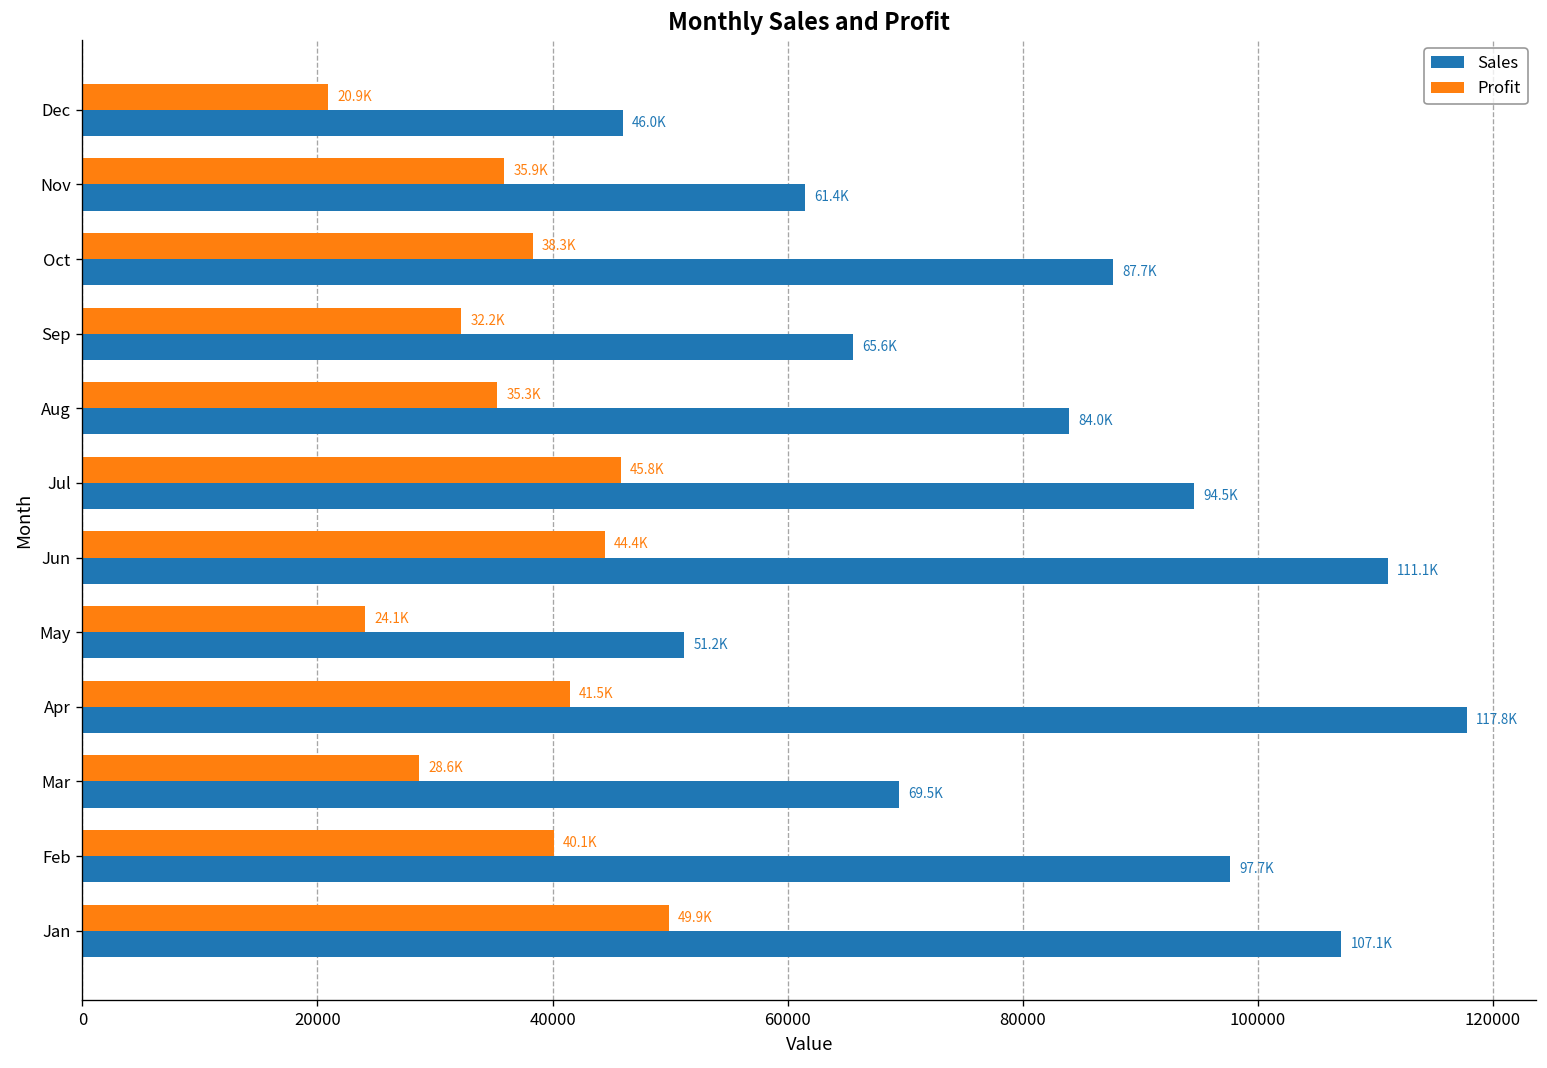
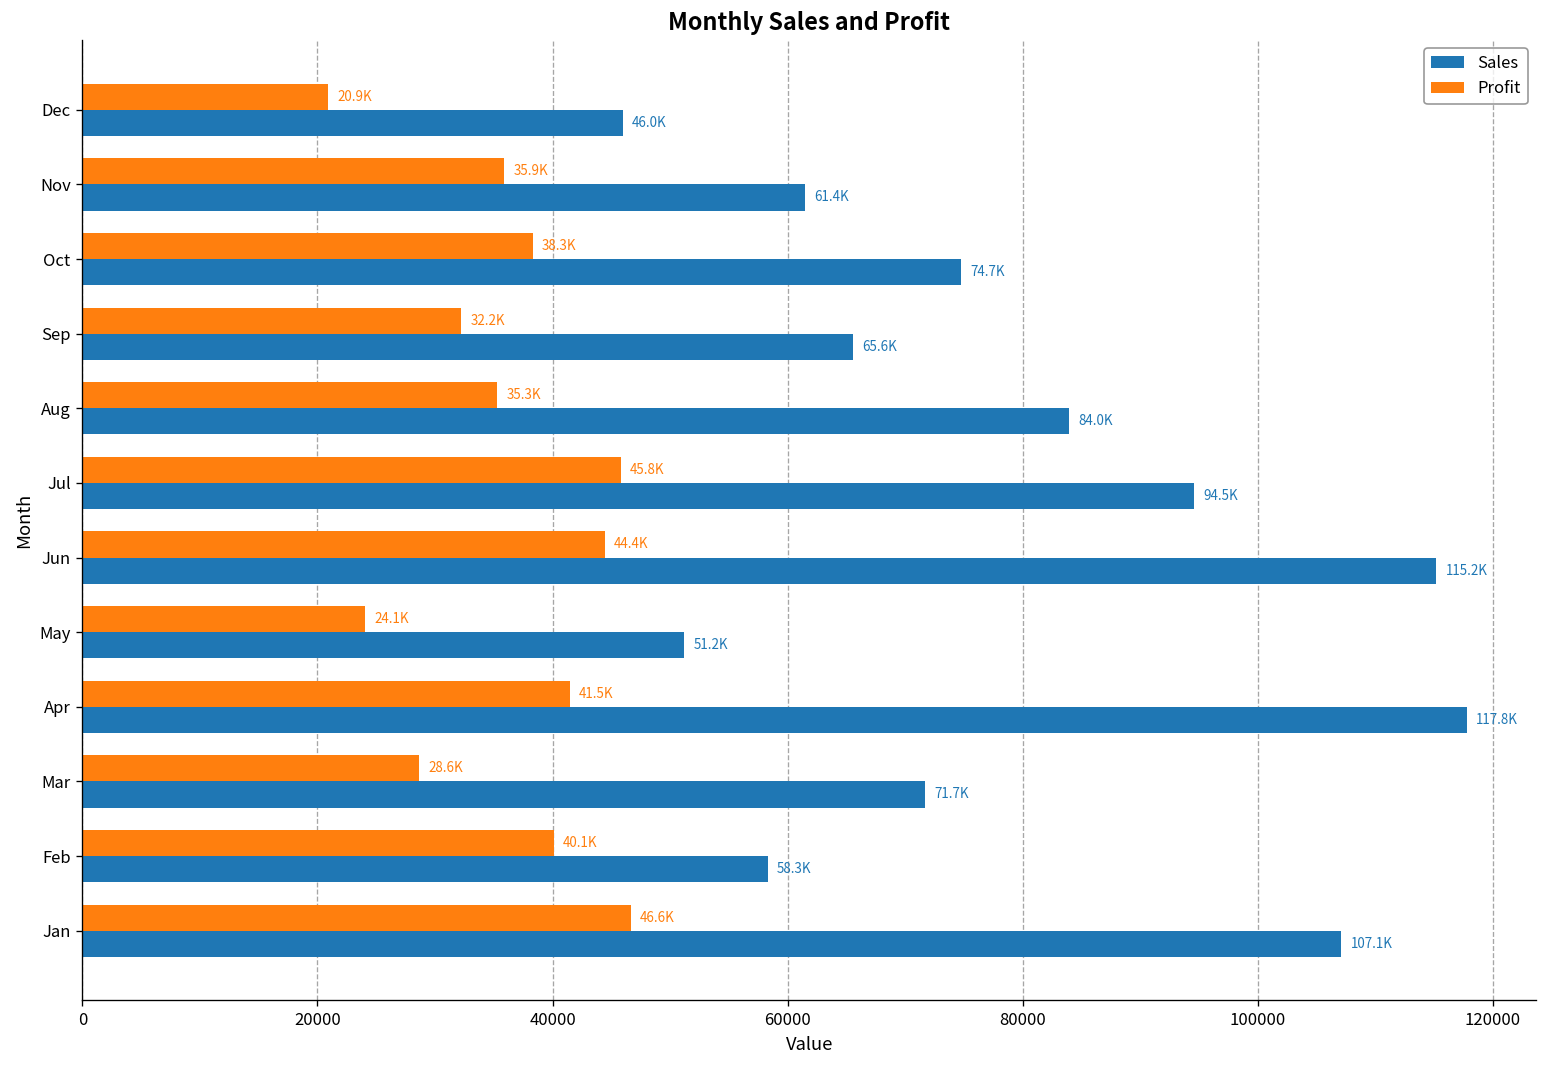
  {
    "Sales": {
      "Dec": "46.0K",
      "Nov": "61.4K",
-     "Oct": "87.7K",
+     "Oct": "74.7K",
      "Sep": "65.6K",
      "Aug": "84.0K",
      "Jul": "94.5K",
-     "Jun": "111.1K",
+     "Jun": "115.2K",
      "May": "51.2K",
      "Apr": "117.8K",
-     "Mar": "69.5K",
-     "Feb": "97.7K",
+     "Mar": "71.7K",
+     "Feb": "58.3K",
      "Jan": "107.1K"
    },
    "Profit": {
      "Dec": "20.9K",
      "Nov": "35.9K",
      "Oct": "38.3K",
      "Sep": "32.2K",
      "Aug": "35.3K",
      "Jul": "45.8K",
      "Jun": "44.4K",
      "May": "24.1K",
      "Apr": "41.5K",
      "Mar": "28.6K",
      "Feb": "40.1K",
-     "Jan": "49.9K"
+     "Jan": "46.6K"
    }
  }
